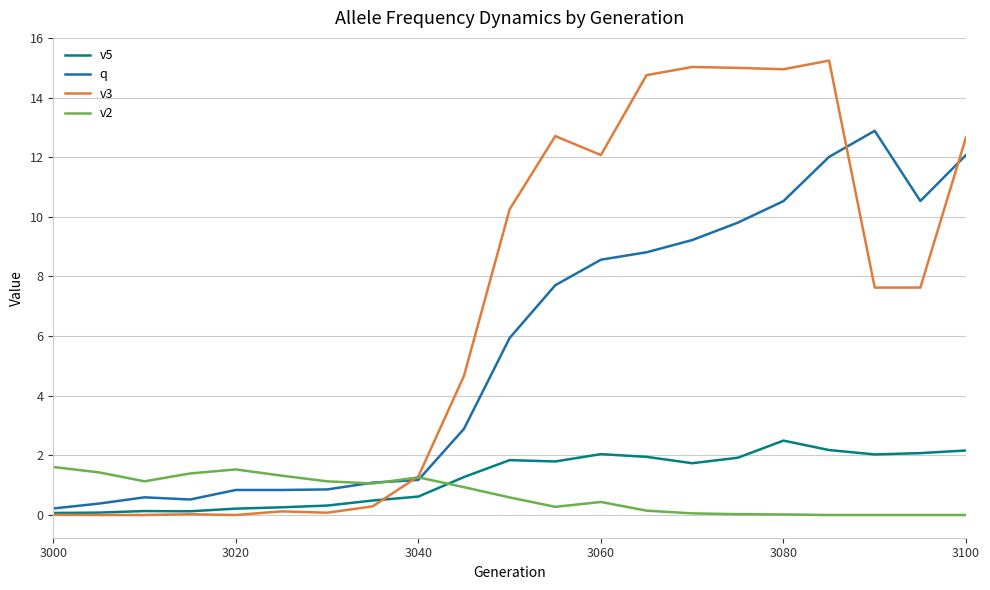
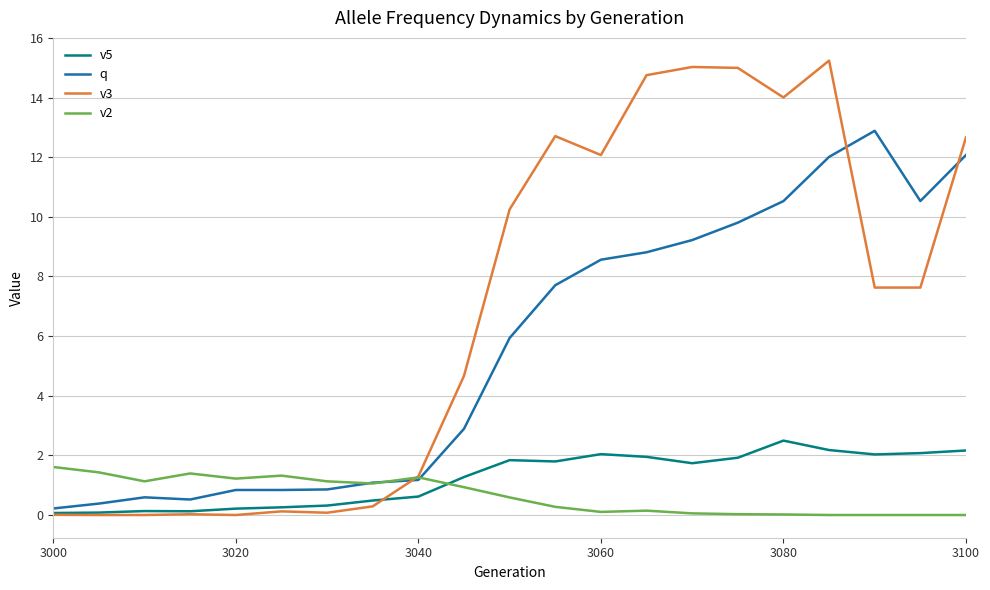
  {
    "v3": {
      "3020": 0.0,
      "3060": 12.1,
-     "3080": 15.0,
+     "3080": 14.0,
      "3100": 12.7
    },
    "v2": {
      "3000": 1.6,
-     "3020": 1.5,
-     "3060": 0.4,
+     "3020": 1.2,
+     "3060": 0.1,
      "3080": 0.0,
      "3100": 0.0
    }
  }
